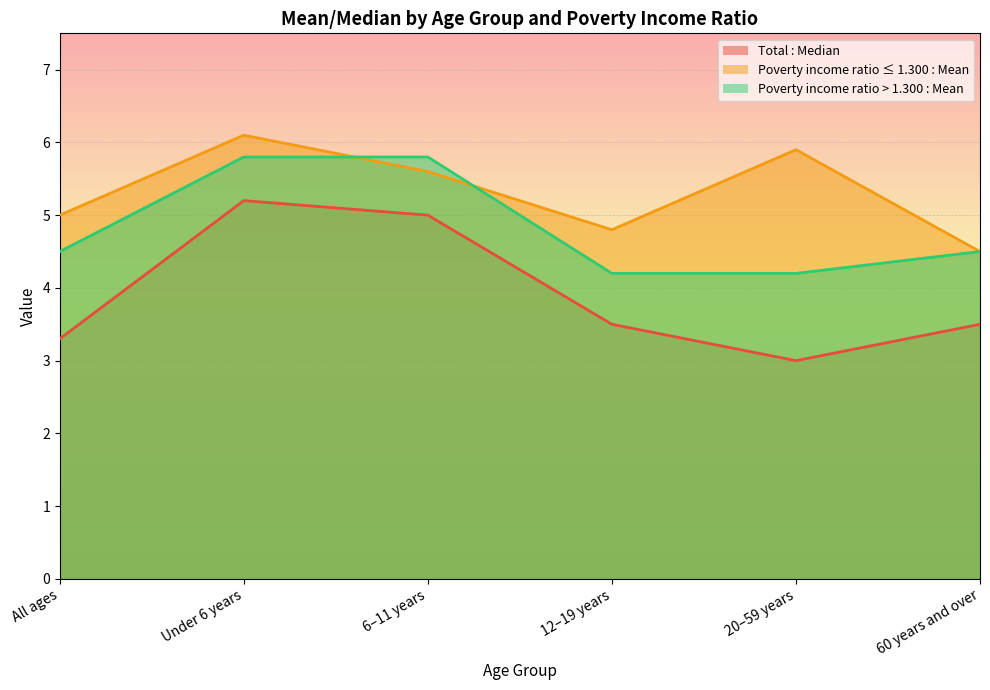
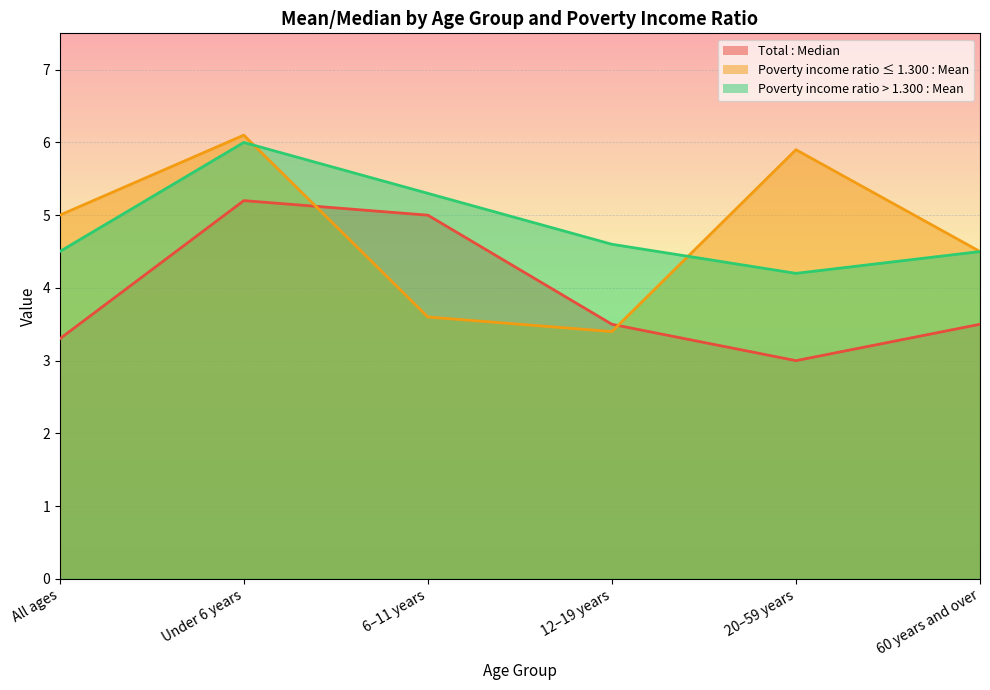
  {
    "Total : Median": {
      "All ages": 3.3,
      "Under 6 years": 5.2,
      "6–11 years": 5.0,
      "12–19 years": 3.5,
      "20–59 years": 3.0,
      "60 years and over": 3.5
    },
    "Poverty income ratio ≤ 1.300 : Mean": {
      "All ages": 5.0,
      "Under 6 years": 6.1,
-     "6–11 years": 5.6,
-     "12–19 years": 4.8,
+     "6–11 years": 3.6,
+     "12–19 years": 3.4,
      "20–59 years": 5.9
    },
    "Poverty income ratio > 1.300 : Mean": {
      "All ages": 4.5,
-     "Under 6 years": 5.8,
-     "6–11 years": 5.8,
-     "12–19 years": 4.2,
+     "Under 6 years": 6.0,
+     "6–11 years": 5.3,
+     "12–19 years": 4.6,
      "20–59 years": 4.2
    }
  }
